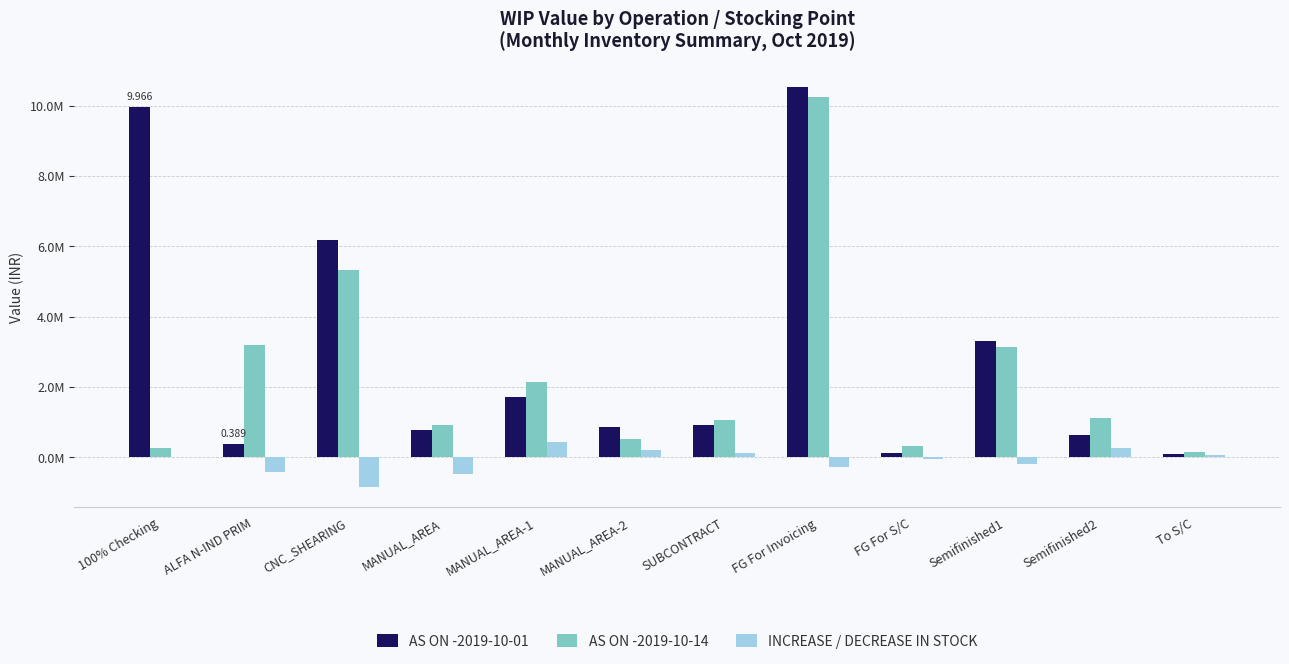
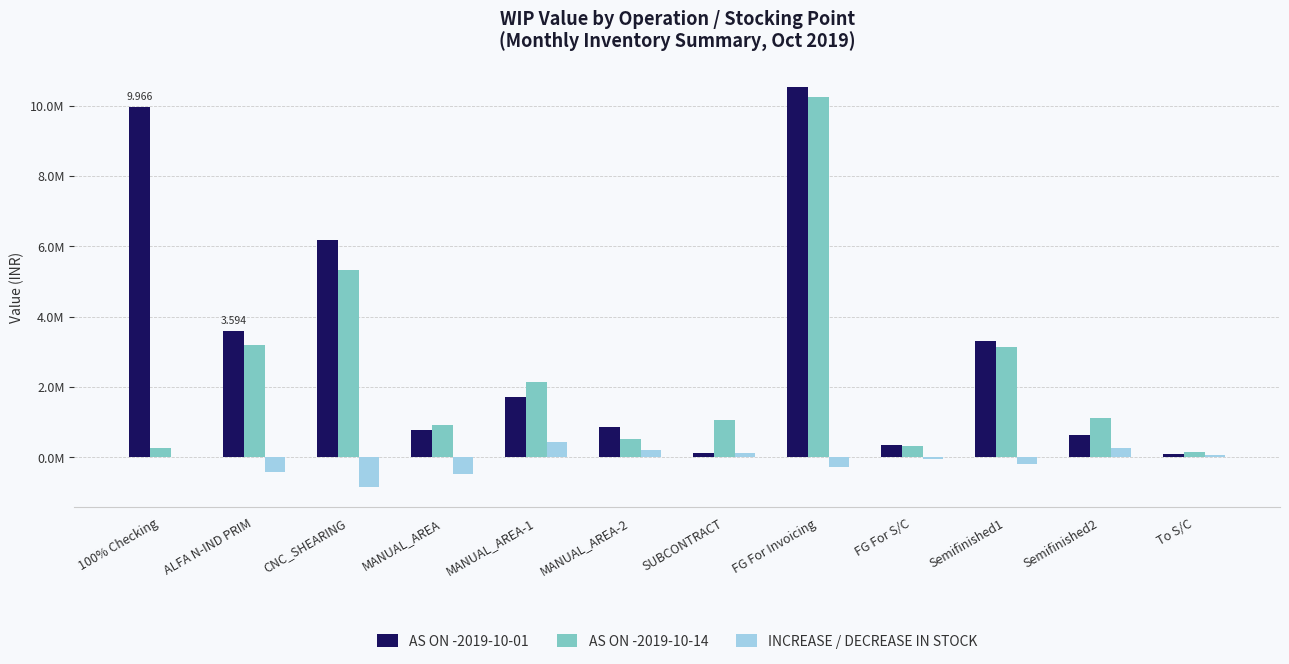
  {
    "AS ON -2019-10-01": {
-     "ALFA N-IND PRIM": 0.389,
-     "SUBCONTRACT": 900000,
-     "FG For S/C": 100000
+     "ALFA N-IND PRIM": 3.594,
+     "SUBCONTRACT": 100000,
+     "FG For S/C": 400000
    }
  }
